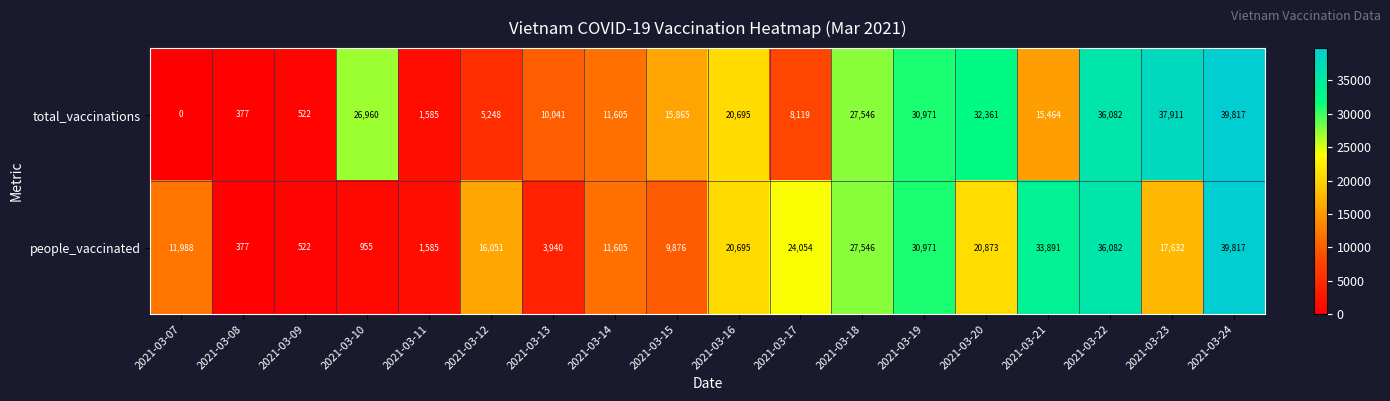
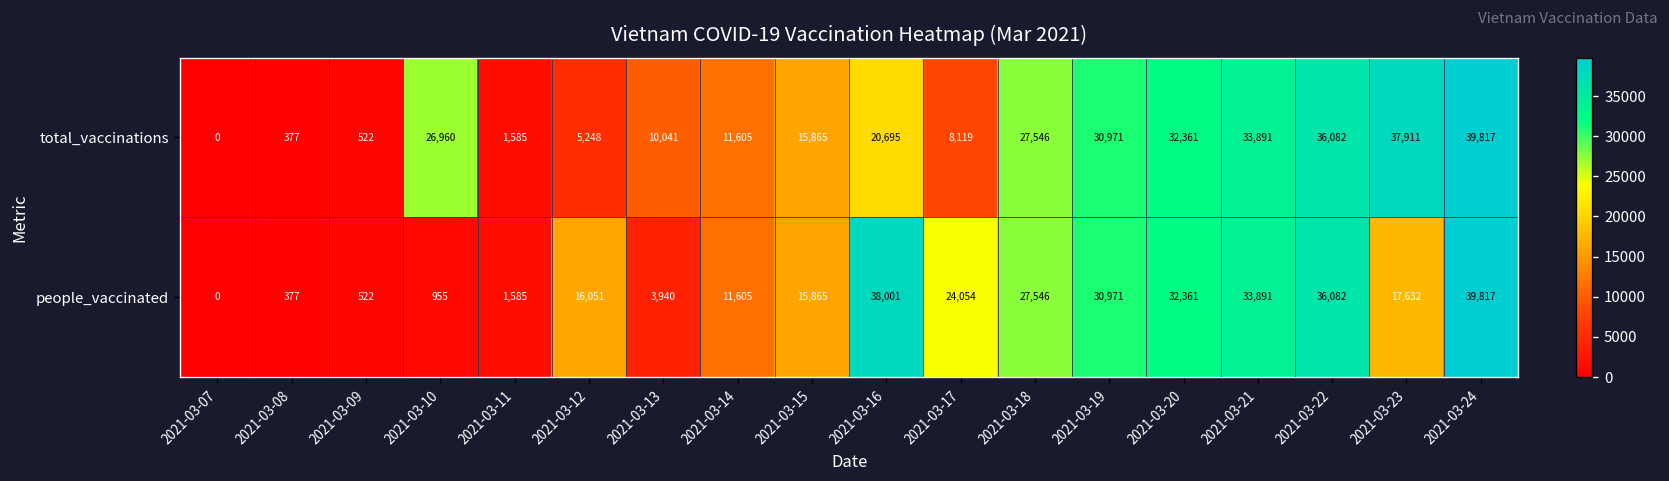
  {
    "total_vaccinations": {
      "2021-03-07": "0",
      "2021-03-08": "377",
      "2021-03-09": "522",
      "2021-03-10": "26,960",
      "2021-03-11": "1,585",
      "2021-03-12": "5,248",
      "2021-03-13": "10,041",
      "2021-03-14": "11,605",
      "2021-03-15": "15,865",
      "2021-03-16": "20,695",
      "2021-03-17": "8,119",
      "2021-03-18": "27,546",
      "2021-03-19": "30,971",
      "2021-03-20": "32,361",
-     "2021-03-21": "15,464",
+     "2021-03-21": "33,891",
      "2021-03-22": "36,082",
      "2021-03-23": "37,911",
      "2021-03-24": "39,817"
    },
    "people_vaccinated": {
-     "2021-03-07": "11,988",
+     "2021-03-07": "0",
      "2021-03-08": "377",
      "2021-03-09": "522",
      "2021-03-10": "955",
      "2021-03-11": "1,585",
      "2021-03-12": "16,051",
      "2021-03-13": "3,940",
      "2021-03-14": "11,605",
-     "2021-03-15": "9,876",
-     "2021-03-16": "20,695",
+     "2021-03-15": "15,865",
+     "2021-03-16": "38,001",
      "2021-03-17": "24,054",
      "2021-03-18": "27,546",
      "2021-03-19": "30,971",
-     "2021-03-20": "20,873",
+     "2021-03-20": "32,361",
      "2021-03-21": "33,891",
      "2021-03-22": "36,082",
      "2021-03-23": "17,632",
      "2021-03-24": "39,817"
    }
  }
